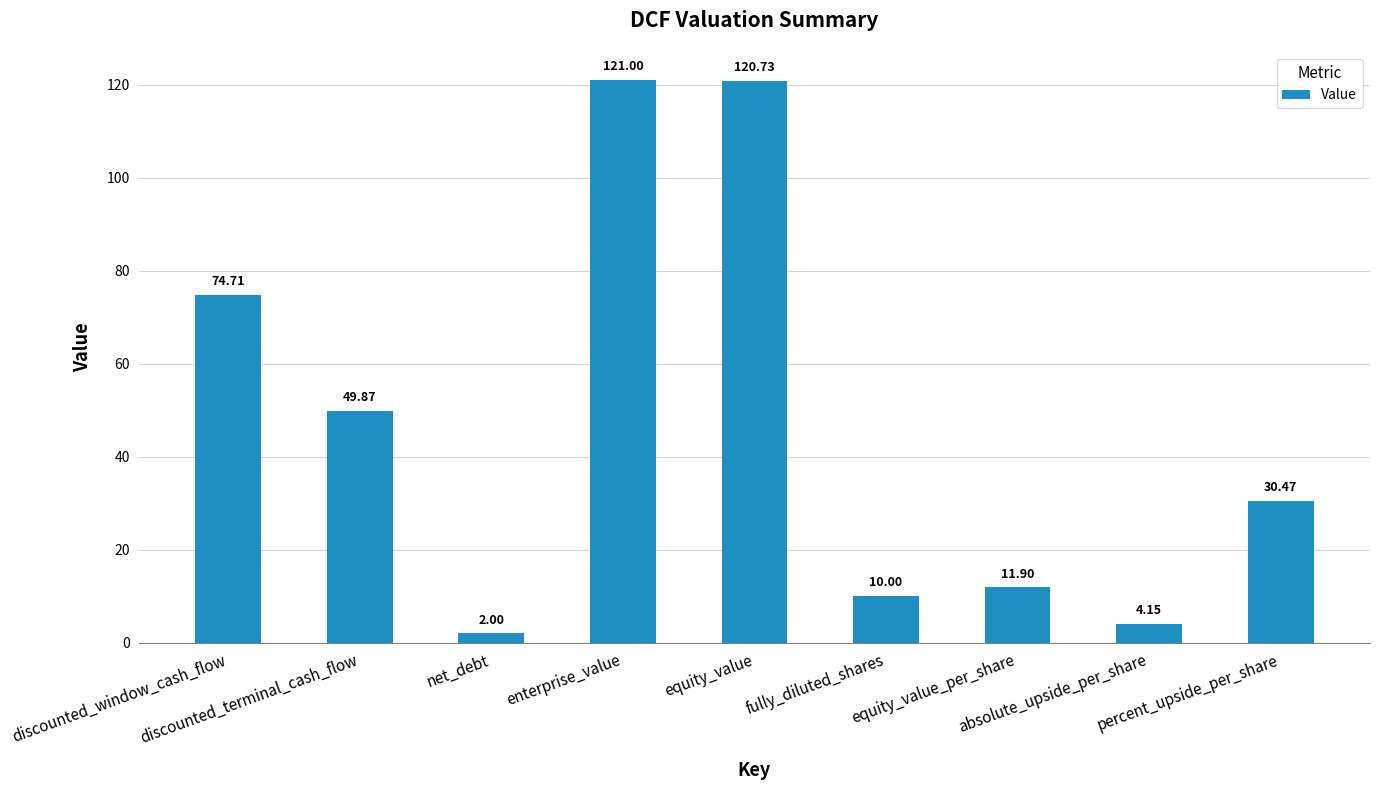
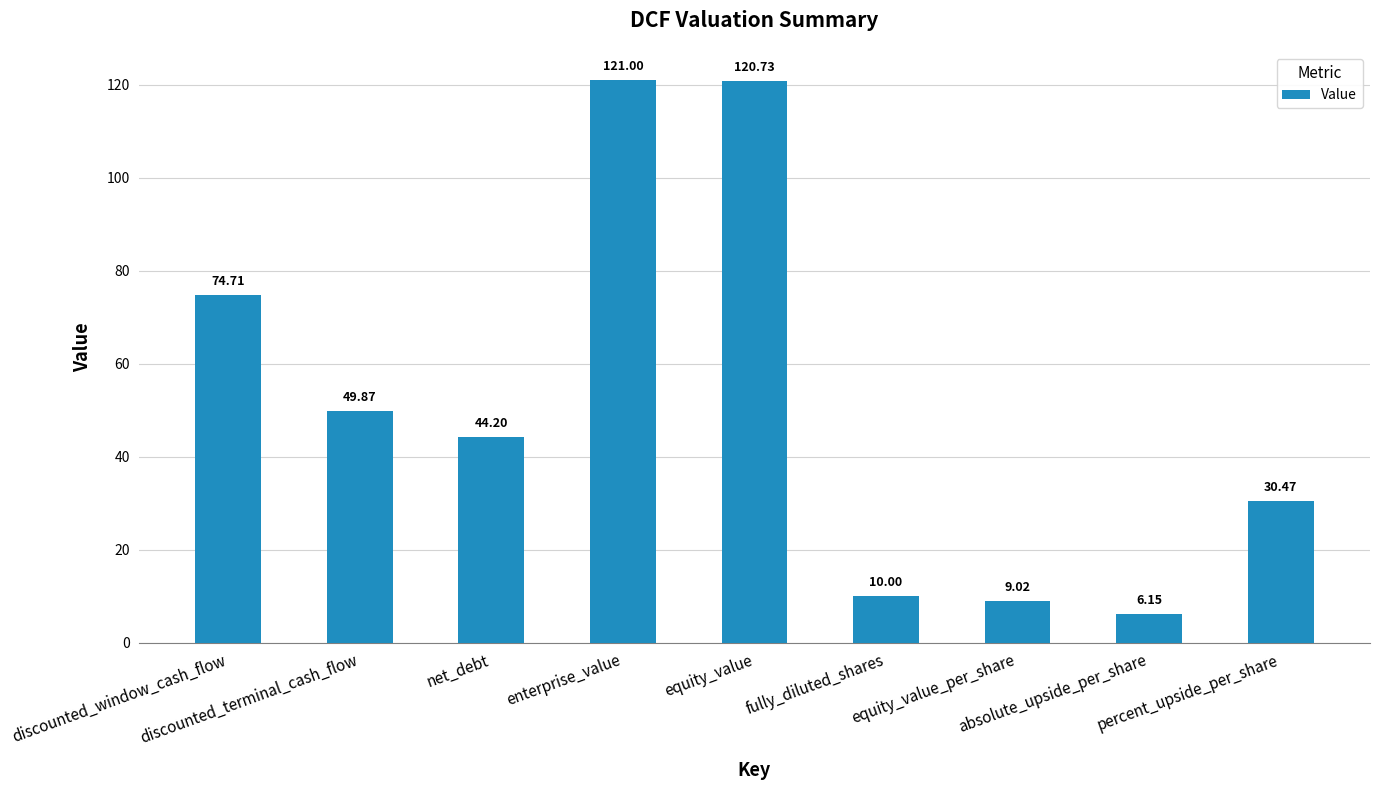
  {
    "discounted_window_cash_flow": 74.71,
    "discounted_terminal_cash_flow": 49.87,
-   "net_debt": 2.00,
+   "net_debt": 44.20,
    "enterprise_value": 121.00,
    "equity_value": 120.73,
    "fully_diluted_shares": 10.00,
-   "equity_value_per_share": 11.90,
-   "absolute_upside_per_share": 4.15,
+   "equity_value_per_share": 9.02,
+   "absolute_upside_per_share": 6.15,
    "percent_upside_per_share": 30.47
  }
